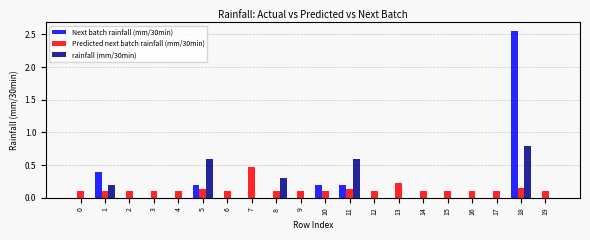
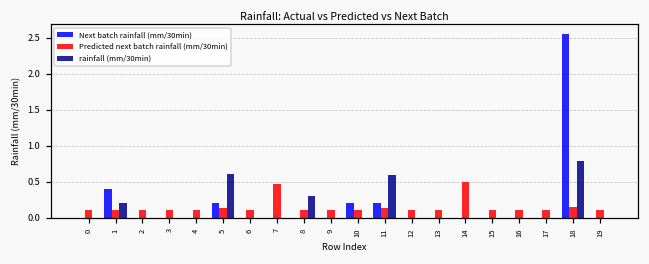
  {
    "Next batch rainfall (mm/30min)": {
      "0": 0.0,
      "1": 0.4,
      "2": 0.0,
      "3": 0.0,
      "4": 0.0,
      "5": 0.2,
      "6": 0.0,
      "7": 0.0,
      "8": 0.0,
      "9": 0.0,
      "10": 0.2,
      "11": 0.2,
      "12": 0.0,
      "13": 0.0,
      "14": 0.0,
      "15": 0.0,
      "16": 0.0,
      "17": 0.0,
      "18": 2.6,
      "19": 0.0
    },
    "Predicted next batch rainfall (mm/30min)": {
      "0": 0.1,
      "1": 0.1,
      "2": 0.1,
      "3": 0.1,
      "4": 0.1,
      "5": 0.1,
      "6": 0.1,
      "7": 0.5,
      "8": 0.1,
      "9": 0.1,
      "10": 0.1,
      "11": 0.1,
      "12": 0.1,
-     "13": 0.2,
-     "14": 0.1,
+     "13": 0.1,
+     "14": 0.5,
      "15": 0.1,
      "16": 0.1,
      "17": 0.1,
      "18": 0.1,
      "19": 0.1
    },
    "rainfall (mm/30min)": {
      "0": 0.0,
      "1": 0.2,
      "2": 0.0,
      "3": 0.0,
      "4": 0.0,
      "5": 0.6,
      "6": 0.0,
      "7": 0.0,
      "8": 0.3,
      "9": 0.0,
      "10": 0.0,
      "11": 0.6,
      "12": 0.0,
      "13": 0.0,
      "14": 0.0,
      "15": 0.0,
      "16": 0.0,
      "17": 0.0,
      "18": 0.8,
      "19": 0.0
    }
  }
